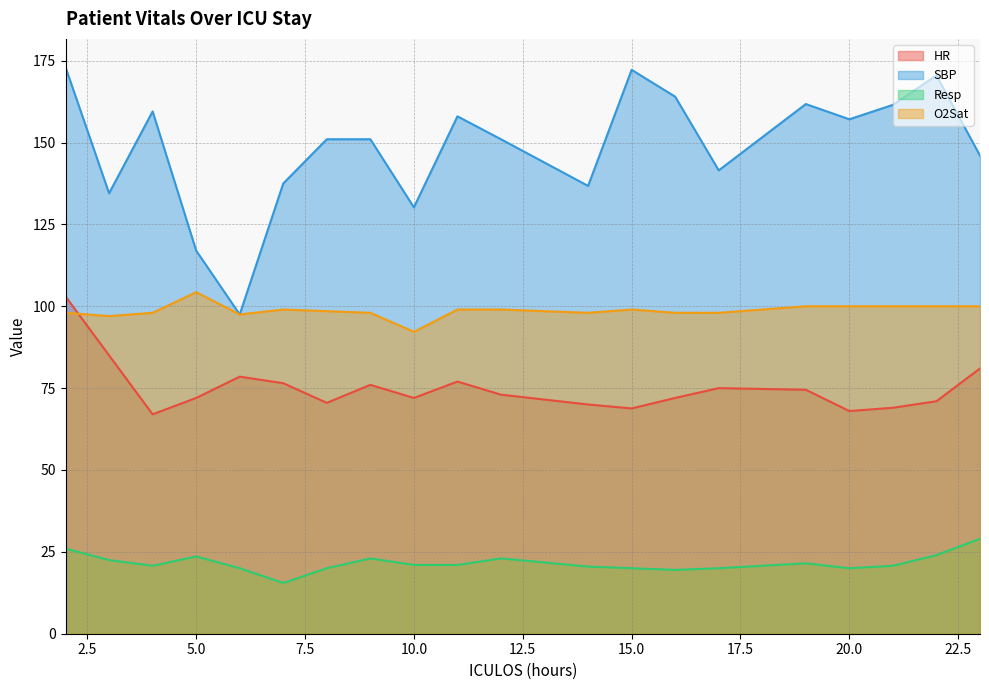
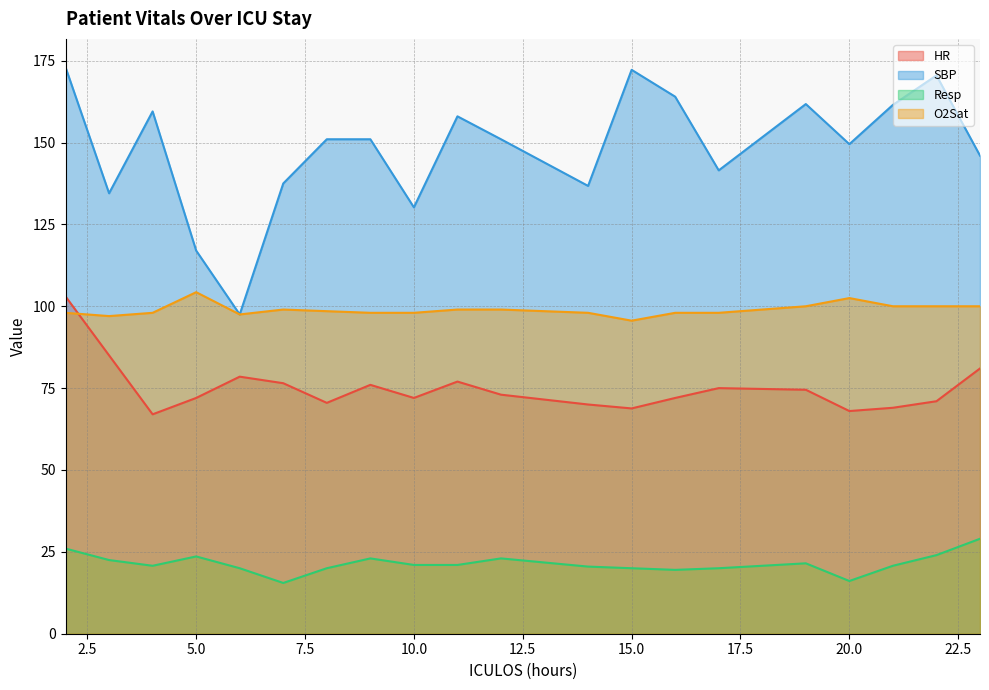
  {
    "HR": {
      "5.0": 72,
      "10.0": 72,
      "15.0": 69,
      "20.0": 68
    },
    "SBP": {
      "5.0": 117,
      "10.0": 130,
      "15.0": 172,
-     "20.0": 157
+     "20.0": 150
    },
    "Resp": {
      "5.0": 24,
      "10.0": 21,
      "15.0": 20,
-     "20.0": 20
+     "20.0": 16
    },
    "O2Sat": {
      "5.0": 104,
-     "10.0": 92,
-     "15.0": 99,
-     "20.0": 100
+     "10.0": 98,
+     "15.0": 96,
+     "20.0": 103
    }
  }
